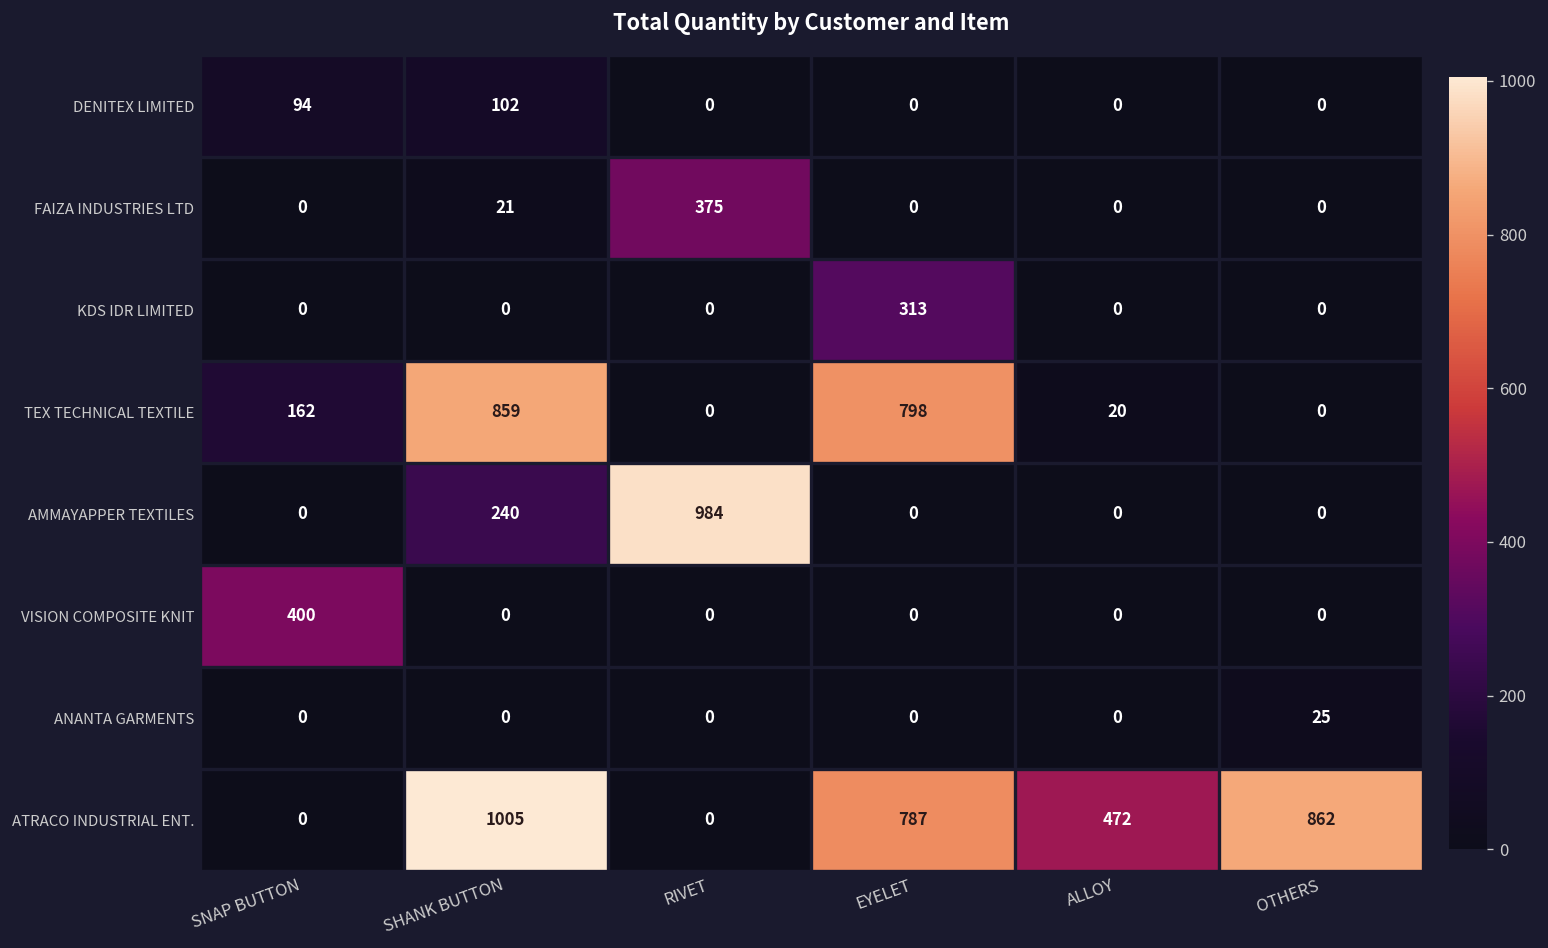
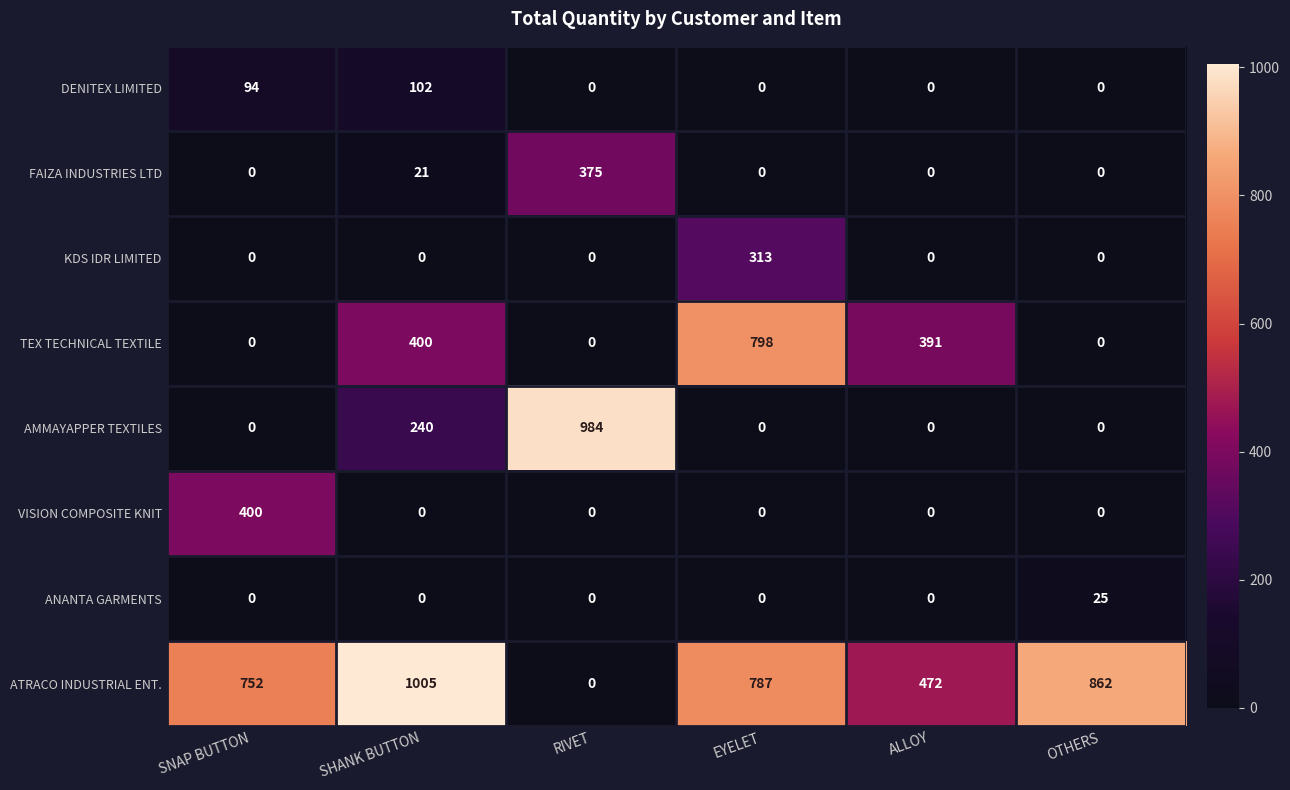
  {
    "DENITEX LIMITED": {
      "SNAP BUTTON": 94,
      "SHANK BUTTON": 102,
      "RIVET": 0,
      "EYELET": 0,
      "ALLOY": 0,
      "OTHERS": 0
    },
    "FAIZA INDUSTRIES LTD": {
      "SNAP BUTTON": 0,
      "SHANK BUTTON": 21,
      "RIVET": 375,
      "EYELET": 0,
      "ALLOY": 0,
      "OTHERS": 0
    },
    "KDS IDR LIMITED": {
      "SNAP BUTTON": 0,
      "SHANK BUTTON": 0,
      "RIVET": 0,
      "EYELET": 313,
      "ALLOY": 0,
      "OTHERS": 0
    },
    "TEX TECHNICAL TEXTILE": {
-     "SNAP BUTTON": 162,
-     "SHANK BUTTON": 859,
+     "SNAP BUTTON": 0,
+     "SHANK BUTTON": 400,
      "RIVET": 0,
      "EYELET": 798,
-     "ALLOY": 20,
+     "ALLOY": 391,
      "OTHERS": 0
    },
    "AMMAYAPPER TEXTILES": {
      "SNAP BUTTON": 0,
      "SHANK BUTTON": 240,
      "RIVET": 984,
      "EYELET": 0,
      "ALLOY": 0,
      "OTHERS": 0
    },
    "VISION COMPOSITE KNIT": {
      "SNAP BUTTON": 400,
      "SHANK BUTTON": 0,
      "RIVET": 0,
      "EYELET": 0,
      "ALLOY": 0,
      "OTHERS": 0
    },
    "ANANTA GARMENTS": {
      "SNAP BUTTON": 0,
      "SHANK BUTTON": 0,
      "RIVET": 0,
      "EYELET": 0,
      "ALLOY": 0,
      "OTHERS": 25
    },
    "ATRACO INDUSTRIAL ENT.": {
-     "SNAP BUTTON": 0,
+     "SNAP BUTTON": 752,
      "SHANK BUTTON": 1005,
      "RIVET": 0,
      "EYELET": 787,
      "ALLOY": 472,
      "OTHERS": 862
    }
  }
